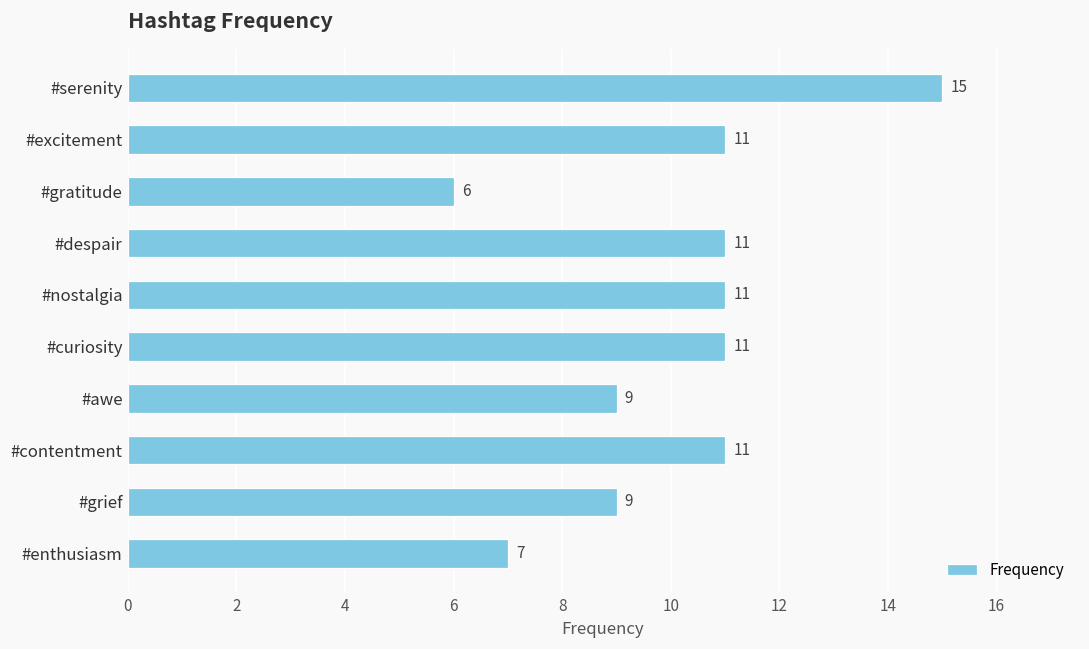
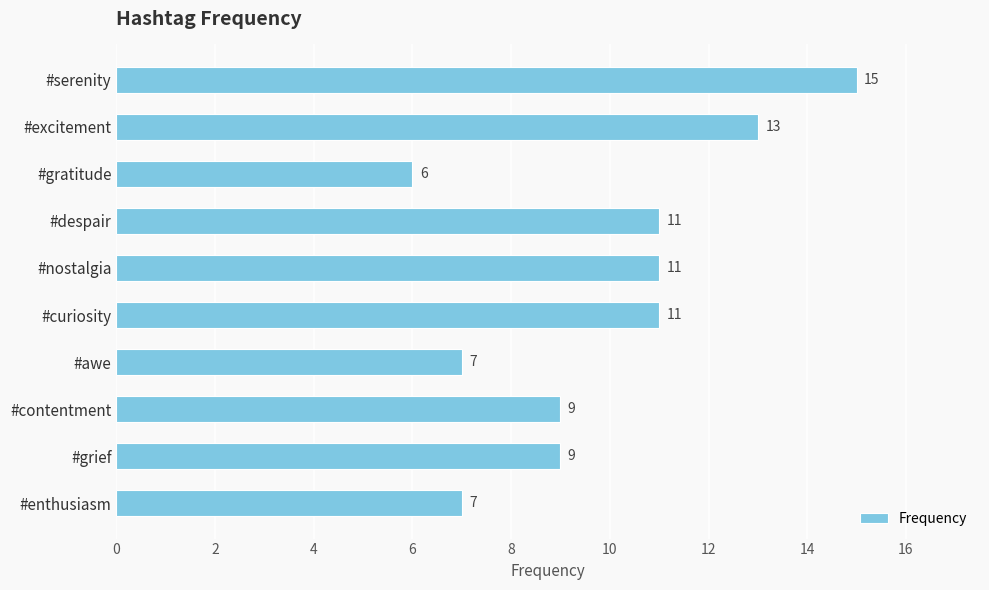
  {
    "#serenity": 15,
-   "#excitement": 11,
+   "#excitement": 13,
    "#gratitude": 6,
    "#despair": 11,
    "#nostalgia": 11,
    "#curiosity": 11,
-   "#awe": 9,
-   "#contentment": 11,
+   "#awe": 7,
+   "#contentment": 9,
    "#grief": 9,
    "#enthusiasm": 7
  }
